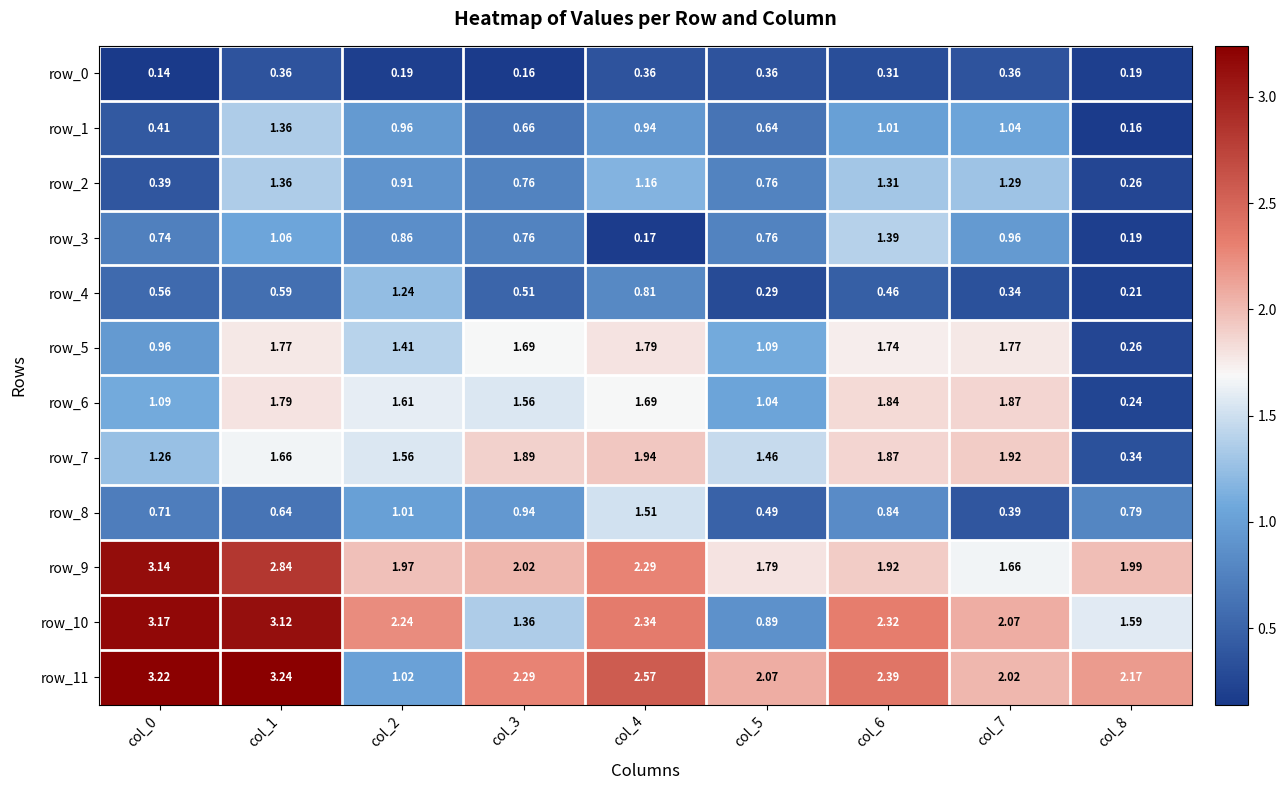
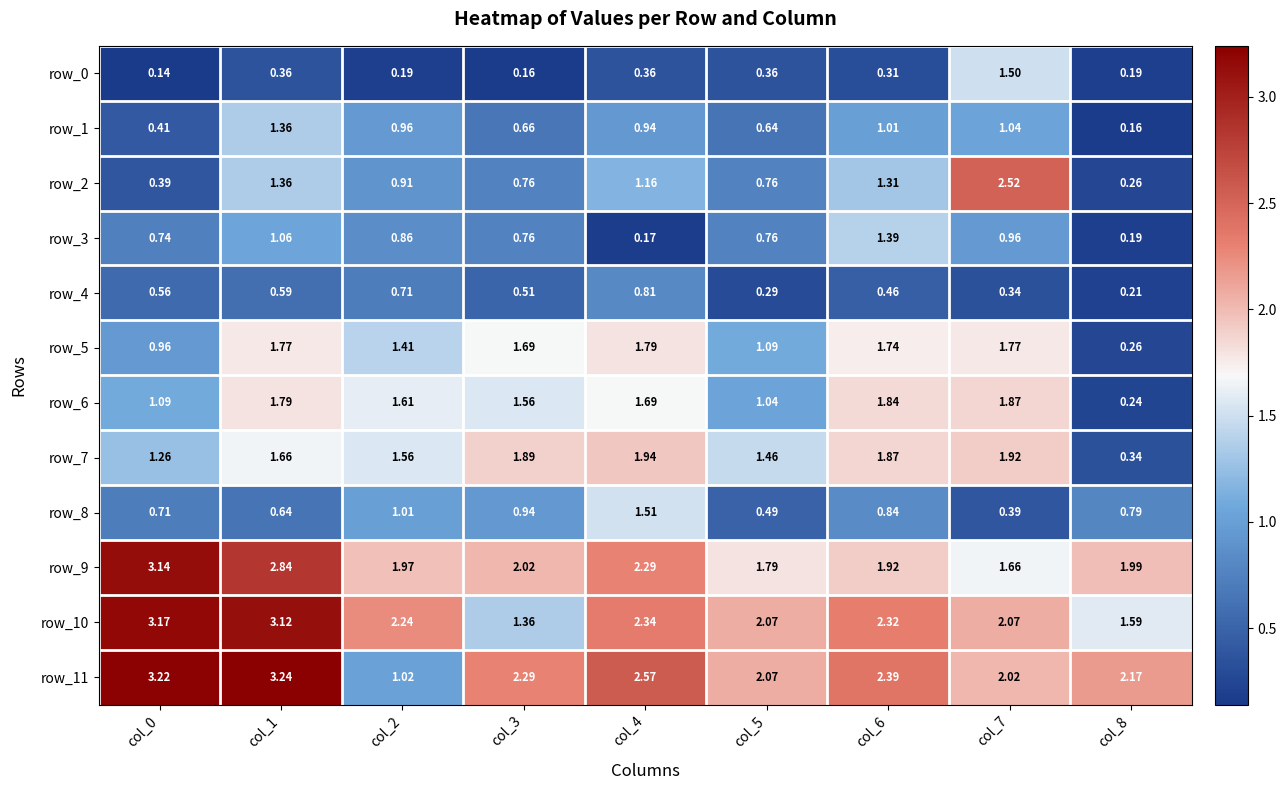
  {
    "row_0": {
      "col_0": 0.14,
      "col_1": 0.36,
      "col_2": 0.19,
      "col_3": 0.16,
      "col_4": 0.36,
      "col_5": 0.36,
      "col_6": 0.31,
-     "col_7": 0.36,
+     "col_7": 1.50,
      "col_8": 0.19
    },
    "row_1": {
      "col_0": 0.41,
      "col_1": 1.36,
      "col_2": 0.96,
      "col_3": 0.66,
      "col_4": 0.94,
      "col_5": 0.64,
      "col_6": 1.01,
      "col_7": 1.04,
      "col_8": 0.16
    },
    "row_2": {
      "col_0": 0.39,
      "col_1": 1.36,
      "col_2": 0.91,
      "col_3": 0.76,
      "col_4": 1.16,
      "col_5": 0.76,
      "col_6": 1.31,
-     "col_7": 1.29,
+     "col_7": 2.52,
      "col_8": 0.26
    },
    "row_3": {
      "col_0": 0.74,
      "col_1": 1.06,
      "col_2": 0.86,
      "col_3": 0.76,
      "col_4": 0.17,
      "col_5": 0.76,
      "col_6": 1.39,
      "col_7": 0.96,
      "col_8": 0.19
    },
    "row_4": {
      "col_0": 0.56,
      "col_1": 0.59,
-     "col_2": 1.24,
+     "col_2": 0.71,
      "col_3": 0.51,
      "col_4": 0.81,
      "col_5": 0.29,
      "col_6": 0.46,
      "col_7": 0.34,
      "col_8": 0.21
    },
    "row_5": {
      "col_0": 0.96,
      "col_1": 1.77,
      "col_2": 1.41,
      "col_3": 1.69,
      "col_4": 1.79,
      "col_5": 1.09,
      "col_6": 1.74,
      "col_7": 1.77,
      "col_8": 0.26
    },
    "row_6": {
      "col_0": 1.09,
      "col_1": 1.79,
      "col_2": 1.61,
      "col_3": 1.56,
      "col_4": 1.69,
      "col_5": 1.04,
      "col_6": 1.84,
      "col_7": 1.87,
      "col_8": 0.24
    },
    "row_7": {
      "col_0": 1.26,
      "col_1": 1.66,
      "col_2": 1.56,
      "col_3": 1.89,
      "col_4": 1.94,
      "col_5": 1.46,
      "col_6": 1.87,
      "col_7": 1.92,
      "col_8": 0.34
    },
    "row_8": {
      "col_0": 0.71,
      "col_1": 0.64,
      "col_2": 1.01,
      "col_3": 0.94,
      "col_4": 1.51,
      "col_5": 0.49,
      "col_6": 0.84,
      "col_7": 0.39,
      "col_8": 0.79
    },
    "row_9": {
      "col_0": 3.14,
      "col_1": 2.84,
      "col_2": 1.97,
      "col_3": 2.02,
      "col_4": 2.29,
      "col_5": 1.79,
      "col_6": 1.92,
      "col_7": 1.66,
      "col_8": 1.99
    },
    "row_10": {
      "col_0": 3.17,
      "col_1": 3.12,
      "col_2": 2.24,
      "col_3": 1.36,
      "col_4": 2.34,
-     "col_5": 0.89,
+     "col_5": 2.07,
      "col_6": 2.32,
      "col_7": 2.07,
      "col_8": 1.59
    },
    "row_11": {
      "col_0": 3.22,
      "col_1": 3.24,
      "col_2": 1.02,
      "col_3": 2.29,
      "col_4": 2.57,
      "col_5": 2.07,
      "col_6": 2.39,
      "col_7": 2.02,
      "col_8": 2.17
    }
  }
